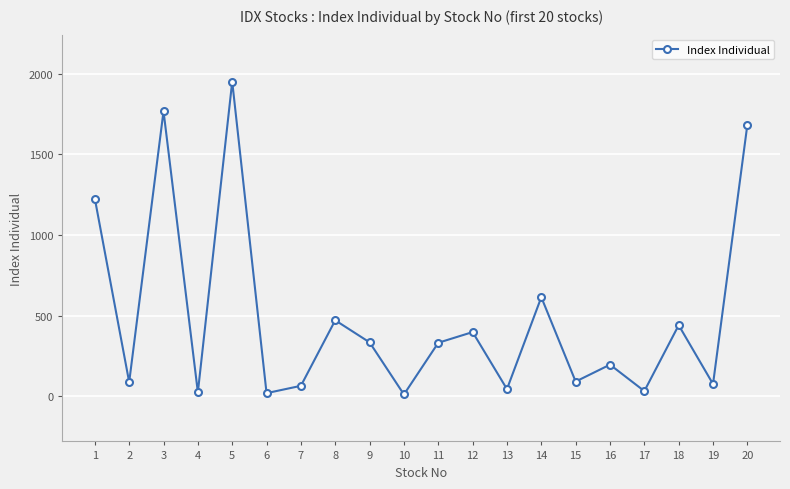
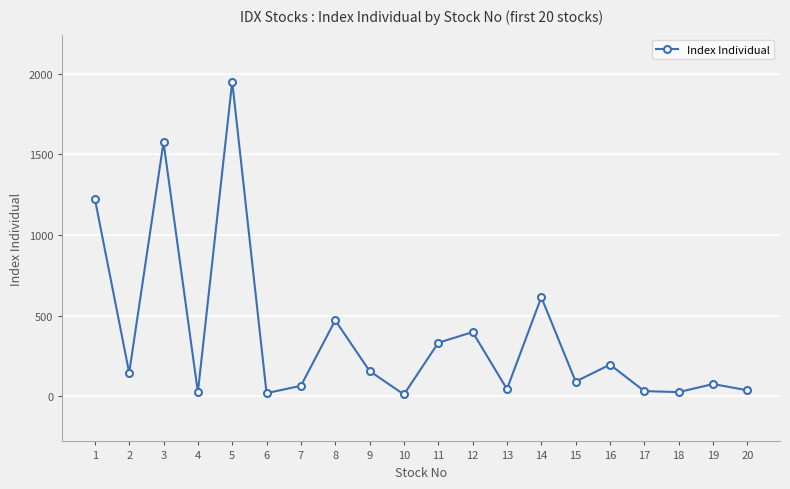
  {
    "1": 1230,
-   "2": 90,
-   "3": 1770,
+   "2": 150,
+   "3": 1580,
    "4": 20,
    "5": 1950,
    "6": 20,
    "7": 60,
    "8": 470,
-   "9": 330,
+   "9": 160,
    "10": 10,
    "11": 330,
    "12": 400,
    "13": 40,
    "14": 610,
    "15": 90,
    "16": 200,
    "17": 30,
-   "18": 440,
+   "18": 30,
    "19": 80,
-   "20": 1680
+   "20": 40
  }
